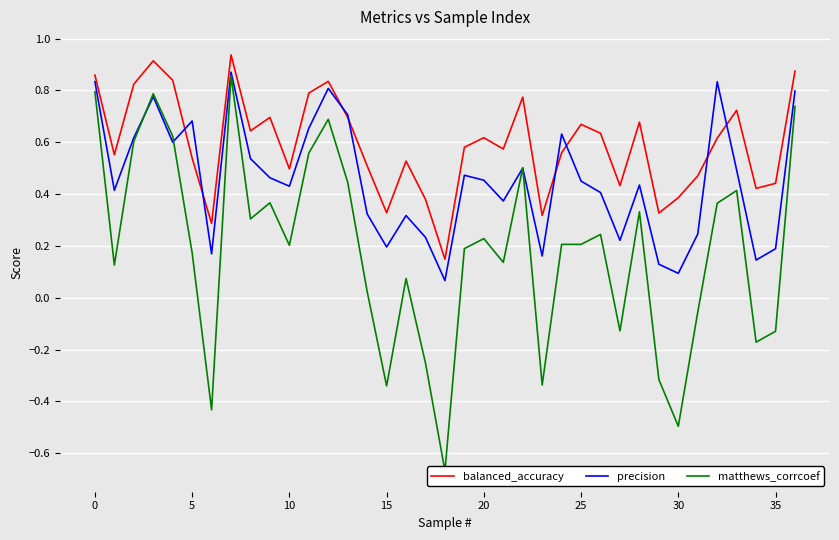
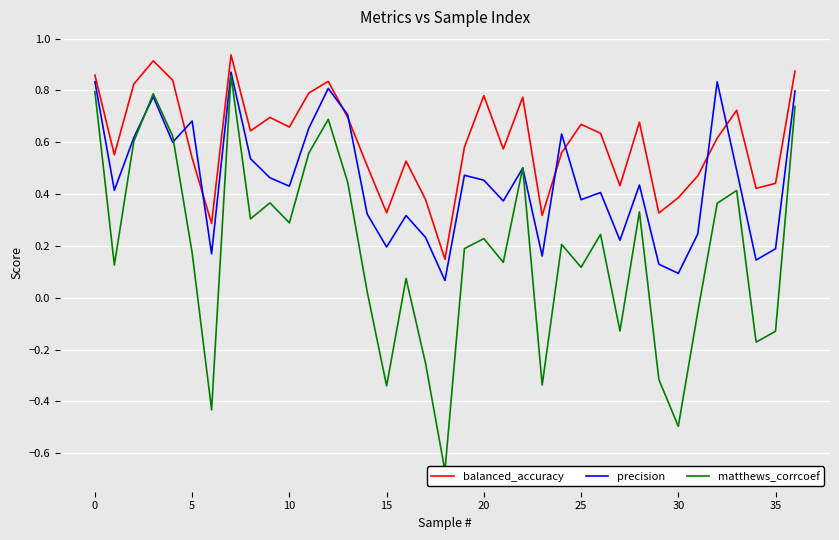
  {
    "balanced_accuracy": {
      "0": 0.86,
      "5": 0.54,
-     "10": 0.50,
+     "10": 0.66,
      "15": 0.33,
-     "20": 0.62,
+     "20": 0.78,
      "25": 0.67,
      "30": 0.39,
      "35": 0.44
    },
    "precision": {
      "0": 0.83,
      "5": 0.68,
      "10": 0.43,
      "15": 0.20,
      "20": 0.45,
-     "25": 0.45,
+     "25": 0.38,
      "30": 0.09,
      "35": 0.19
    },
    "matthews_corrcoef": {
      "0": 0.80,
      "5": 0.17,
-     "10": 0.20,
+     "10": 0.29,
      "15": -0.34,
      "20": 0.23,
-     "25": 0.21,
+     "25": 0.12,
      "30": -0.50,
      "35": -0.13
    }
  }
